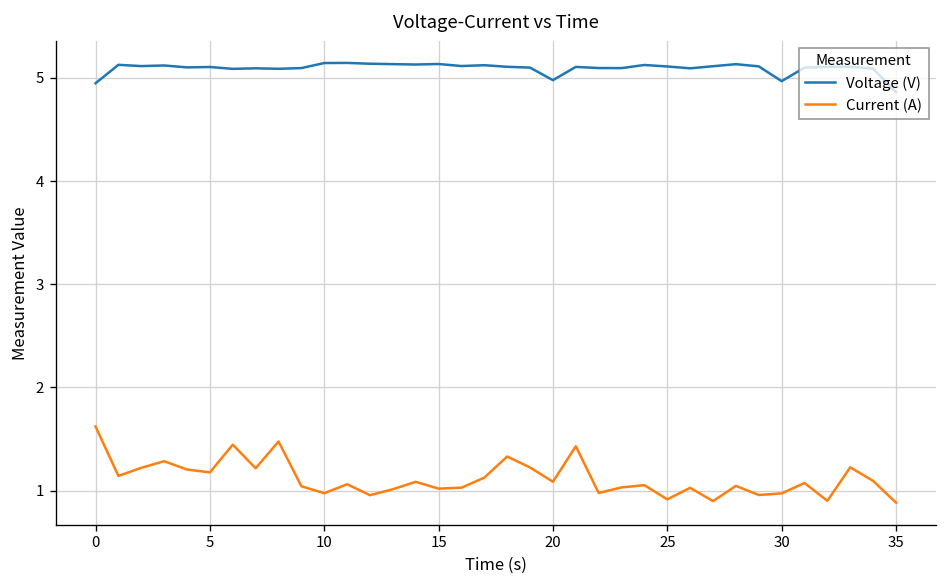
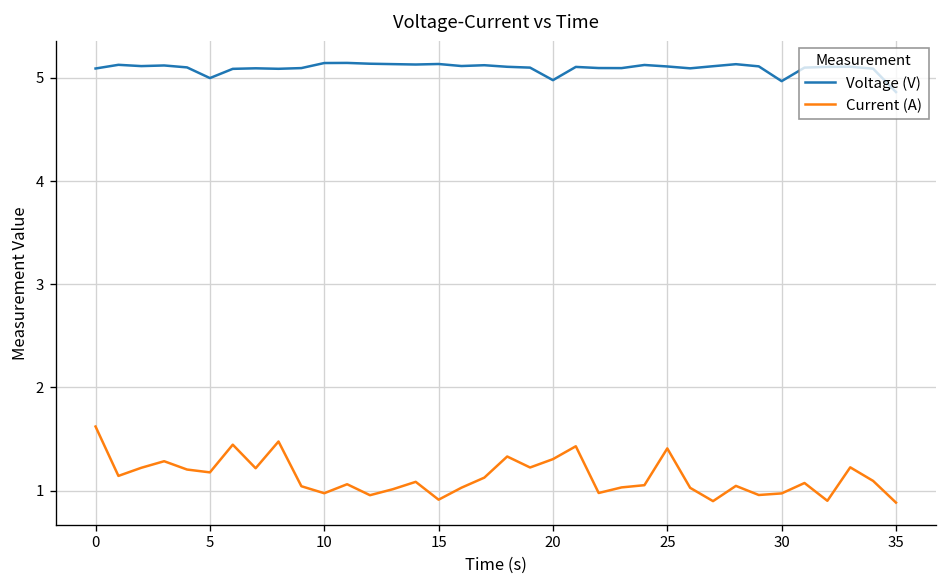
  {
    "Voltage (V)": {
-     "0": 4.9,
-     "5": 5.1,
+     "0": 5.1,
+     "5": 5.0,
      "10": 5.1,
      "15": 5.1,
      "20": 5.0,
      "25": 5.1,
      "30": 5.0
    },
    "Current (A)": {
      "0": 1.6,
      "5": 1.2,
      "10": 1.0,
-     "15": 1.0,
-     "20": 1.1,
-     "25": 0.9,
+     "15": 0.9,
+     "20": 1.3,
+     "25": 1.4,
      "30": 1.0,
      "35": 0.9
    }
  }
